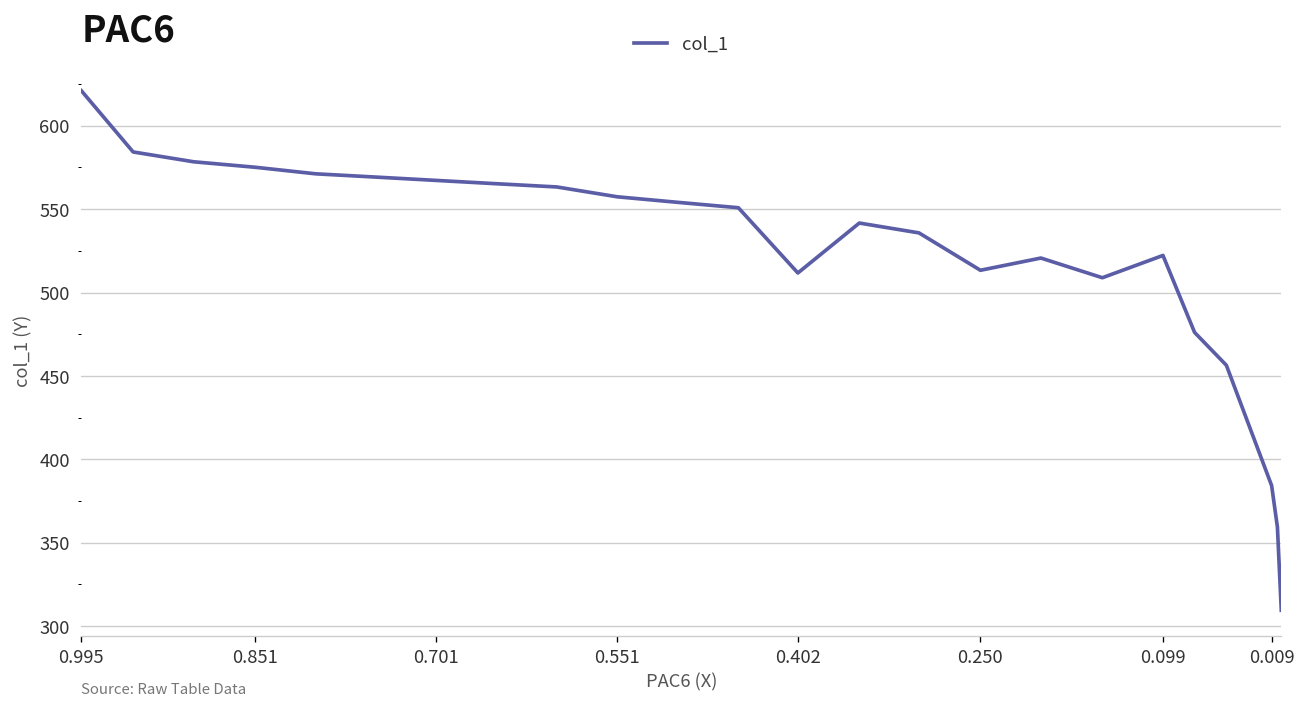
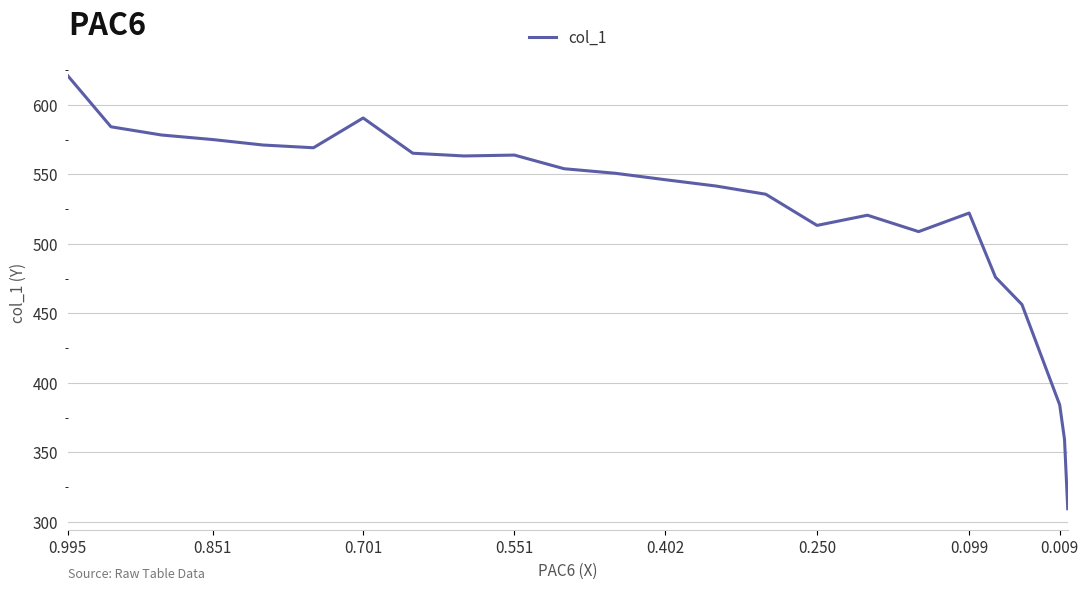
  {
    "0.995": 621,
    "0.851": 575,
-   "0.701": 567,
-   "0.551": 557,
-   "0.402": 512,
+   "0.701": 591,
+   "0.551": 564,
+   "0.402": 546,
    "0.250": 513,
    "0.099": 522,
    "0.009": 384
  }
